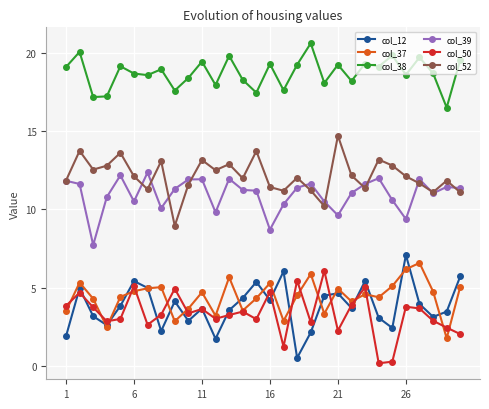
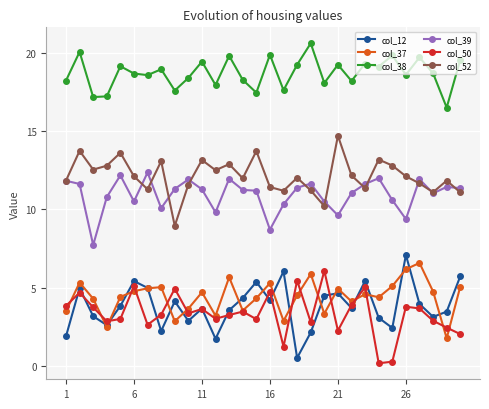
  {
    "col_12": {
      "1": 1.9,
      "6": 5.4,
      "16": 4.2,
      "21": 4.6,
      "26": 7.1
    },
    "col_38": {
-     "1": 19.1,
+     "1": 18.3,
      "6": 18.7,
      "11": 19.5,
-     "16": 19.3,
+     "16": 19.9,
      "21": 19.3,
      "26": 18.6
    },
    "col_39": {
      "6": 10.5,
-     "11": 11.9,
+     "11": 11.3,
      "16": 8.7,
      "21": 9.6,
      "26": 9.4
    },
    "col_52": {
      "6": 12.1,
      "11": 13.2,
      "16": 11.4,
      "21": 14.7,
      "26": 12.1
    }
  }
